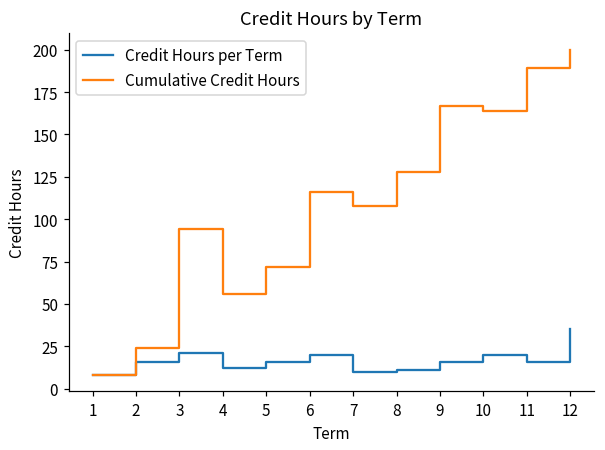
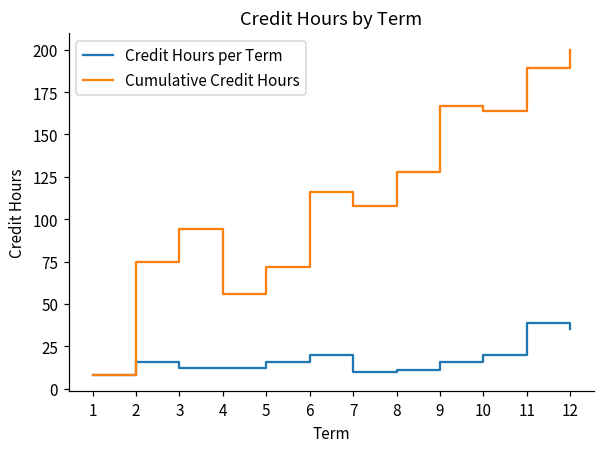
  {
    "Credit Hours per Term": {
      "2": 16,
-     "3": 21,
+     "3": 12,
      "4": 12,
      "5": 16,
      "6": 20,
      "7": 10,
      "8": 11,
      "9": 16,
      "10": 20,
-     "11": 16,
+     "11": 39,
      "12": 35
    },
    "Cumulative Credit Hours": {
-     "2": 24,
+     "2": 75,
      "3": 94,
      "4": 56,
      "5": 72,
      "6": 116,
      "7": 108,
      "8": 128,
      "9": 167,
      "10": 164,
      "11": 189,
      "12": 200
    }
  }
